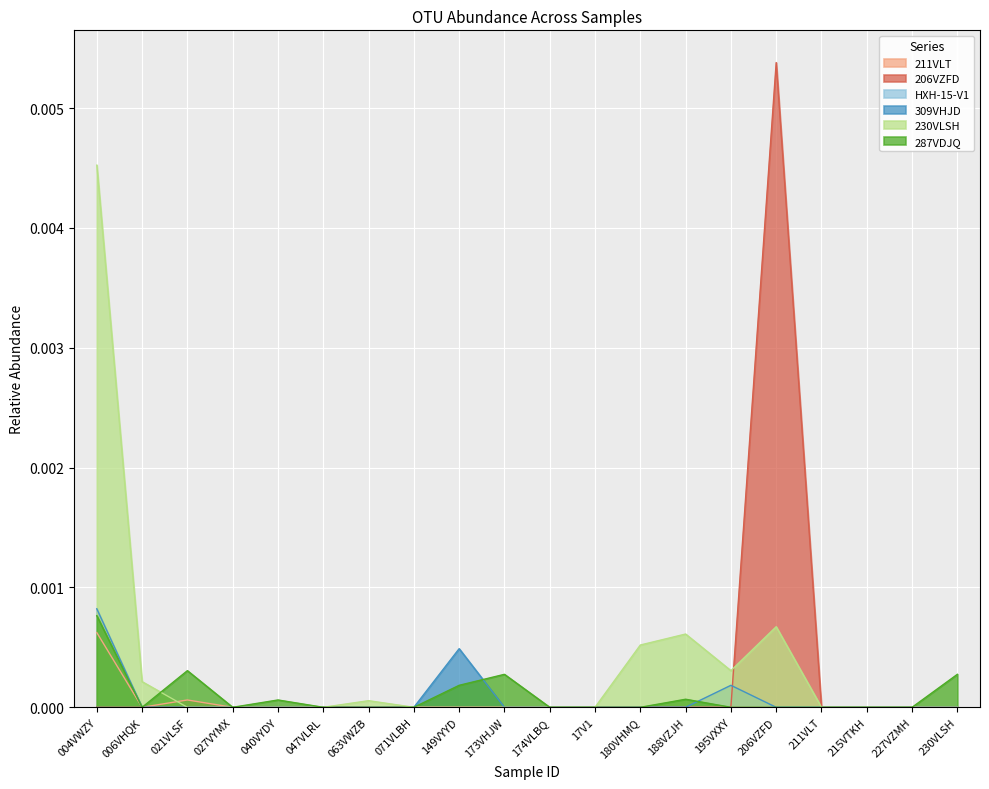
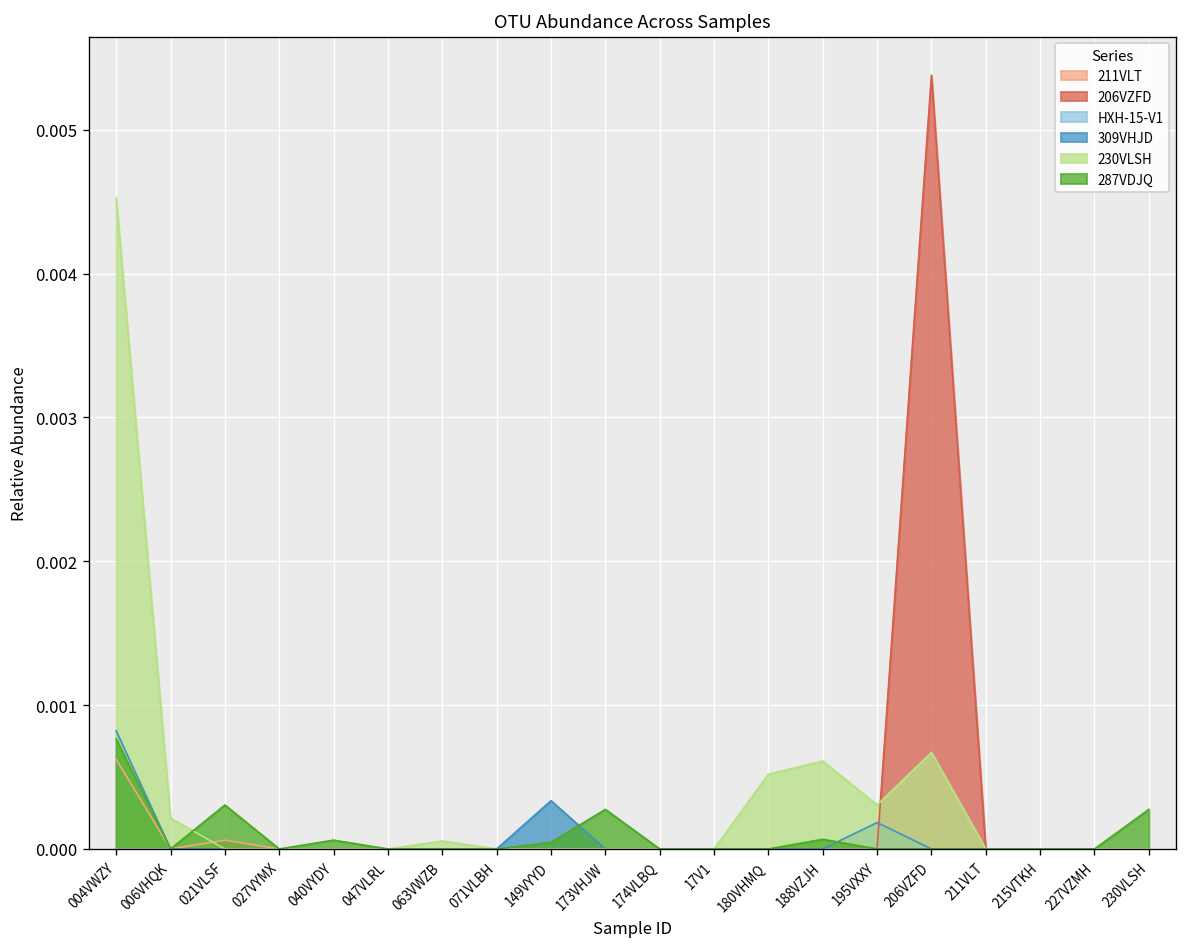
  {
    "211VLT": {
      "004VWZY": 0.00062,
      "021VLSF": 0.00006
    },
    "206VZFD": {
      "206VZFD": 0.00538
    },
    "309VHJD": {
      "004VWZY": 0.00082,
-     "149VYYD": 0.00049,
+     "149VYYD": 0.00034,
      "195VXXY": 0.00018
    },
    "230VLSH": {
      "004VWZY": 0.00452,
      "006VHQK": 0.00021,
      "063VWZB": 0.00006,
      "180VHMQ": 0.00052,
      "188VZJH": 0.00061,
      "195VXXY": 0.00031,
      "206VZFD": 0.00067
    },
    "287VDJQ": {
      "004VWZY": 0.00076,
      "021VLSF": 0.00031,
      "040VYDY": 0.00006,
-     "149VYYD": 0.00018,
+     "149VYYD": 0.00005,
      "173VHJW": 0.00028,
      "188VZJH": 0.00007,
      "230VLSH": 0.00028
    }
  }
